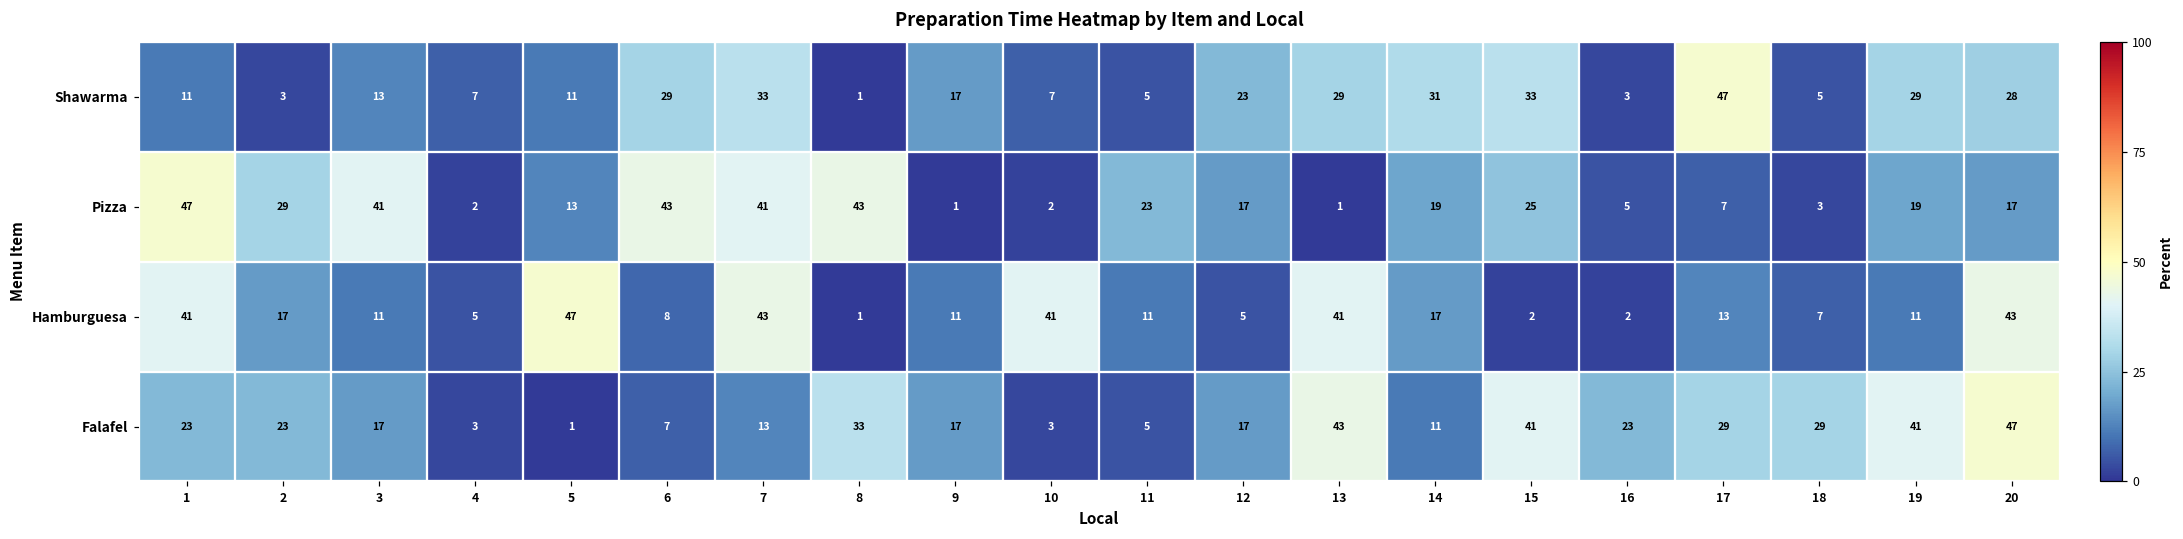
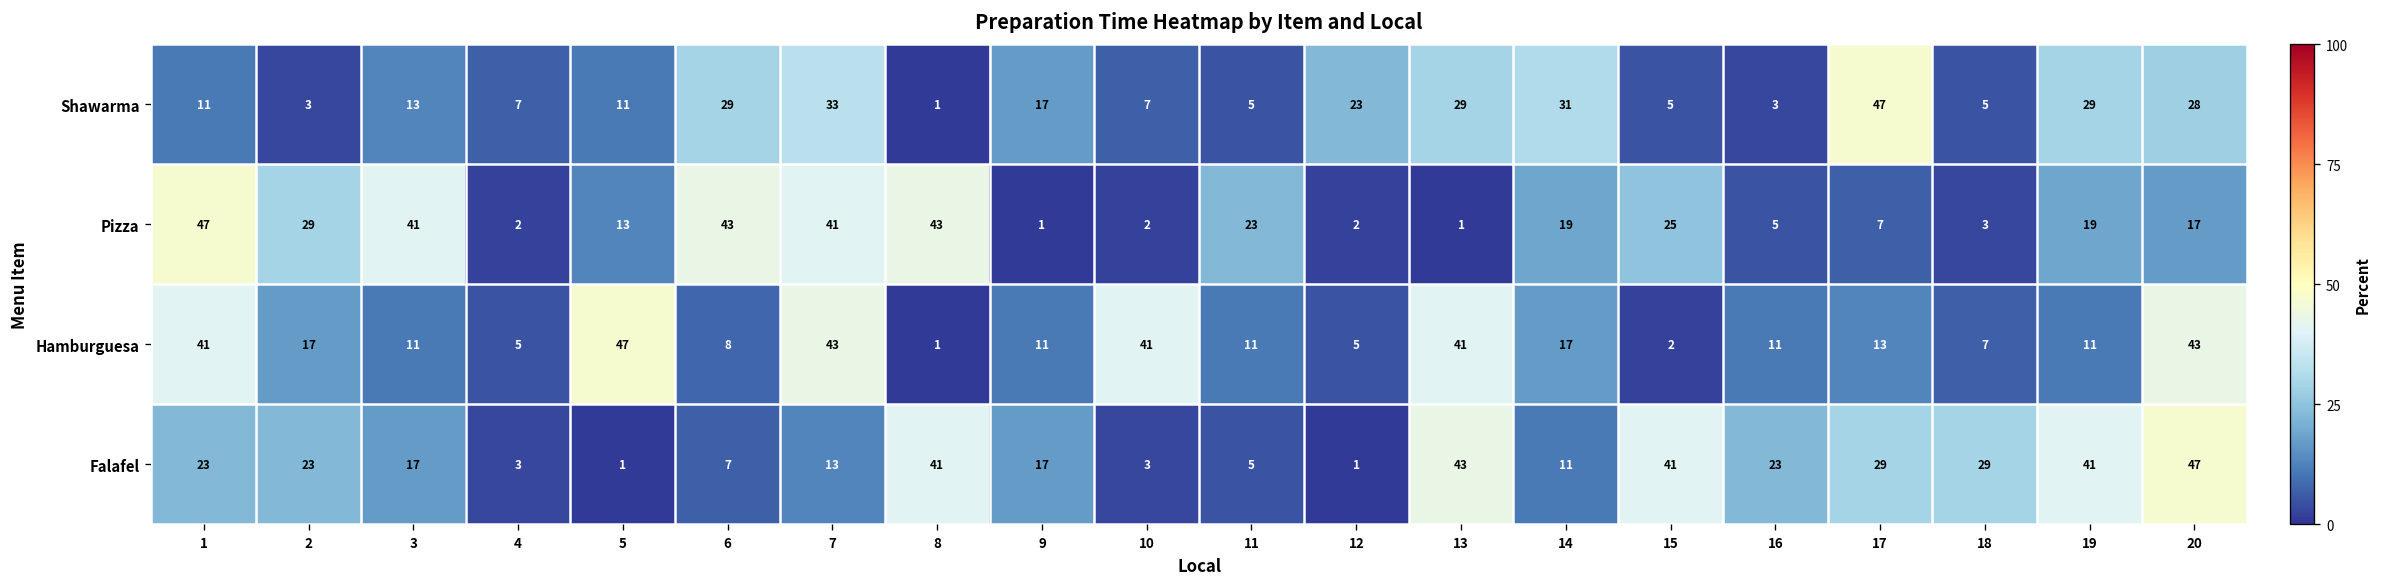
  {
    "Shawarma": {
      "1": 11,
      "2": 3,
      "3": 13,
      "4": 7,
      "5": 11,
      "6": 29,
      "7": 33,
      "8": 1,
      "9": 17,
      "10": 7,
      "11": 5,
      "12": 23,
      "13": 29,
      "14": 31,
-     "15": 33,
+     "15": 5,
      "16": 3,
      "17": 47,
      "18": 5,
      "19": 29,
      "20": 28
    },
    "Pizza": {
      "1": 47,
      "2": 29,
      "3": 41,
      "4": 2,
      "5": 13,
      "6": 43,
      "7": 41,
      "8": 43,
      "9": 1,
      "10": 2,
      "11": 23,
-     "12": 17,
+     "12": 2,
      "13": 1,
      "14": 19,
      "15": 25,
      "16": 5,
      "17": 7,
      "18": 3,
      "19": 19,
      "20": 17
    },
    "Hamburguesa": {
      "1": 41,
      "2": 17,
      "3": 11,
      "4": 5,
      "5": 47,
      "6": 8,
      "7": 43,
      "8": 1,
      "9": 11,
      "10": 41,
      "11": 11,
      "12": 5,
      "13": 41,
      "14": 17,
      "15": 2,
-     "16": 2,
+     "16": 11,
      "17": 13,
      "18": 7,
      "19": 11,
      "20": 43
    },
    "Falafel": {
      "1": 23,
      "2": 23,
      "3": 17,
      "4": 3,
      "5": 1,
      "6": 7,
      "7": 13,
-     "8": 33,
+     "8": 41,
      "9": 17,
      "10": 3,
      "11": 5,
-     "12": 17,
+     "12": 1,
      "13": 43,
      "14": 11,
      "15": 41,
      "16": 23,
      "17": 29,
      "18": 29,
      "19": 41,
      "20": 47
    }
  }
